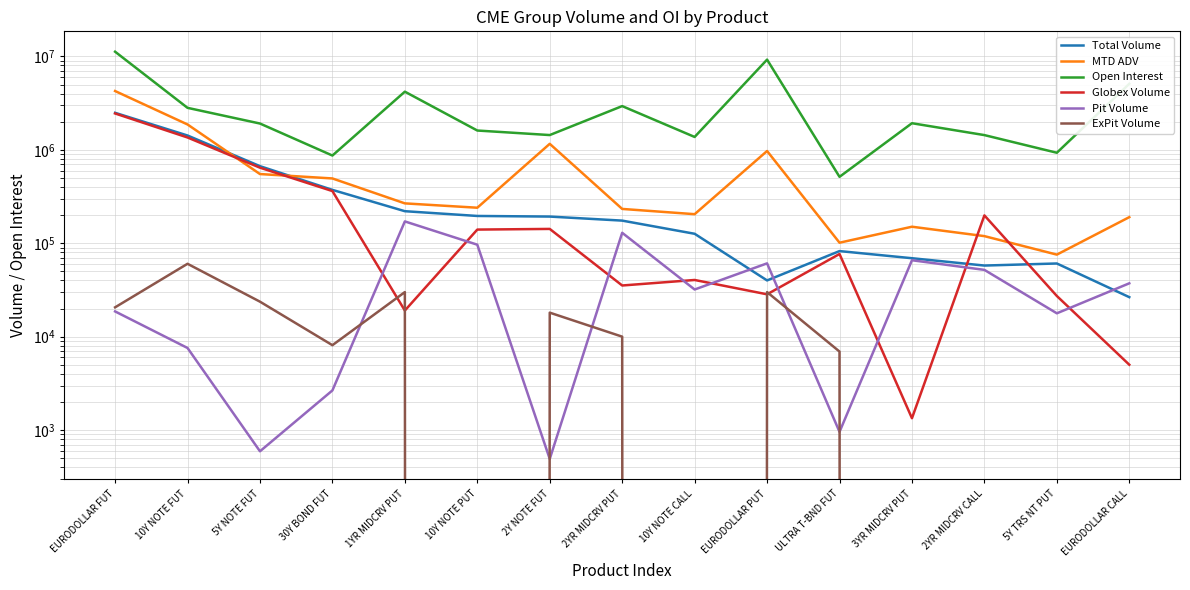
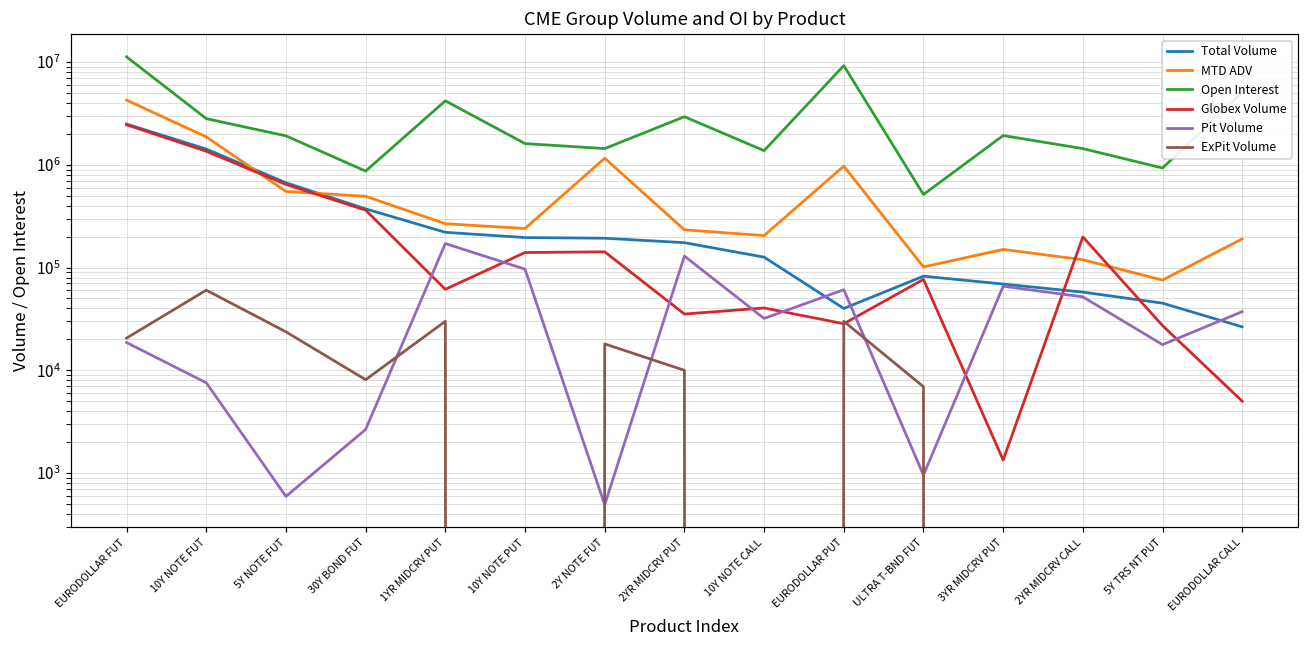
  {
    "Total Volume": {
      "1YR MIDCRV PUT": 220000,
      "10Y NOTE PUT": 200000,
      "2Y NOTE FUT": 190000,
      "2YR MIDCRV PUT": 170000,
      "10Y NOTE CALL": 130000,
      "EURODOLLAR PUT": 40000,
      "ULTRA T-BND FUT": 80000,
      "2YR MIDCRV CALL": 60000,
-     "5Y TRS NT PUT": 60000,
+     "5Y TRS NT PUT": 50000,
      "EURODOLLAR CALL": 26000
    },
    "MTD ADV": {
      "EURODOLLAR FUT": 4000000,
      "10Y NOTE FUT": 1900000,
      "5Y NOTE FUT": 600000,
      "30Y BOND FUT": 500000,
      "1YR MIDCRV PUT": 270000,
      "10Y NOTE PUT": 240000,
      "2Y NOTE FUT": 1200000,
      "2YR MIDCRV PUT": 230000,
      "10Y NOTE CALL": 200000,
      "EURODOLLAR PUT": 1000000,
      "ULTRA T-BND FUT": 100000,
      "3YR MIDCRV PUT": 150000,
      "2YR MIDCRV CALL": 120000,
      "5Y TRS NT PUT": 80000,
      "EURODOLLAR CALL": 190000
    },
    "Open Interest": {
      "EURODOLLAR FUT": 11000000,
      "10Y NOTE FUT": 2800000,
      "5Y NOTE FUT": 1900000,
      "30Y BOND FUT": 900000,
      "1YR MIDCRV PUT": 4000000,
      "10Y NOTE PUT": 1600000,
      "2Y NOTE FUT": 1400000,
      "2YR MIDCRV PUT": 2900000,
      "10Y NOTE CALL": 1400000,
      "EURODOLLAR PUT": 9000000,
      "ULTRA T-BND FUT": 500000,
      "3YR MIDCRV PUT": 1900000,
      "2YR MIDCRV CALL": 1400000,
      "5Y TRS NT PUT": 900000
    },
    "Globex Volume": {
-     "1YR MIDCRV PUT": 19000,
+     "1YR MIDCRV PUT": 60000,
      "10Y NOTE PUT": 140000,
      "2Y NOTE FUT": 140000,
      "2YR MIDCRV PUT": 35000,
      "10Y NOTE CALL": 40000,
      "ULTRA T-BND FUT": 80000,
      "3YR MIDCRV PUT": 1300,
      "2YR MIDCRV CALL": 200000,
      "5Y TRS NT PUT": 27000,
      "EURODOLLAR CALL": 5000
    },
    "Pit Volume": {
      "EURODOLLAR FUT": 19000,
      "10Y NOTE FUT": 8000,
      "5Y NOTE FUT": 600,
      "30Y BOND FUT": 2700,
      "1YR MIDCRV PUT": 170000,
      "10Y NOTE PUT": 100000,
      "2Y NOTE FUT": 500,
      "2YR MIDCRV PUT": 130000,
      "10Y NOTE CALL": 32000,
      "EURODOLLAR PUT": 60000,
      "ULTRA T-BND FUT": 1000,
      "2YR MIDCRV CALL": 50000,
      "5Y TRS NT PUT": 18000,
      "EURODOLLAR CALL": 37000
    },
    "ExPit Volume": {
      "EURODOLLAR FUT": 21000,
      "10Y NOTE FUT": 60000,
      "5Y NOTE FUT": 24000,
      "30Y BOND FUT": 8000,
      "1YR MIDCRV PUT": 30000,
      "2Y NOTE FUT": 18000,
      "2YR MIDCRV PUT": 10000,
      "ULTRA T-BND FUT": 7000
    }
  }
